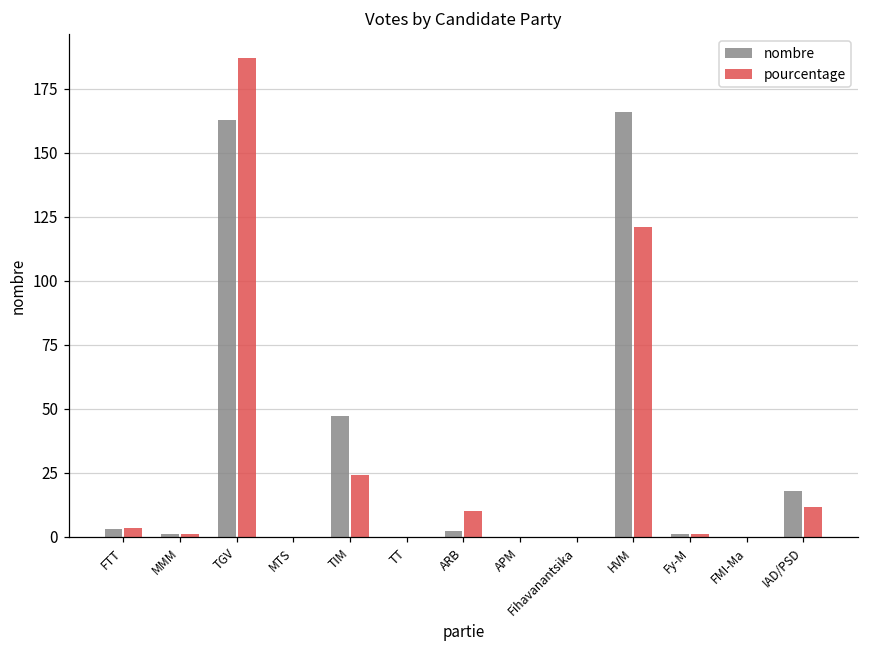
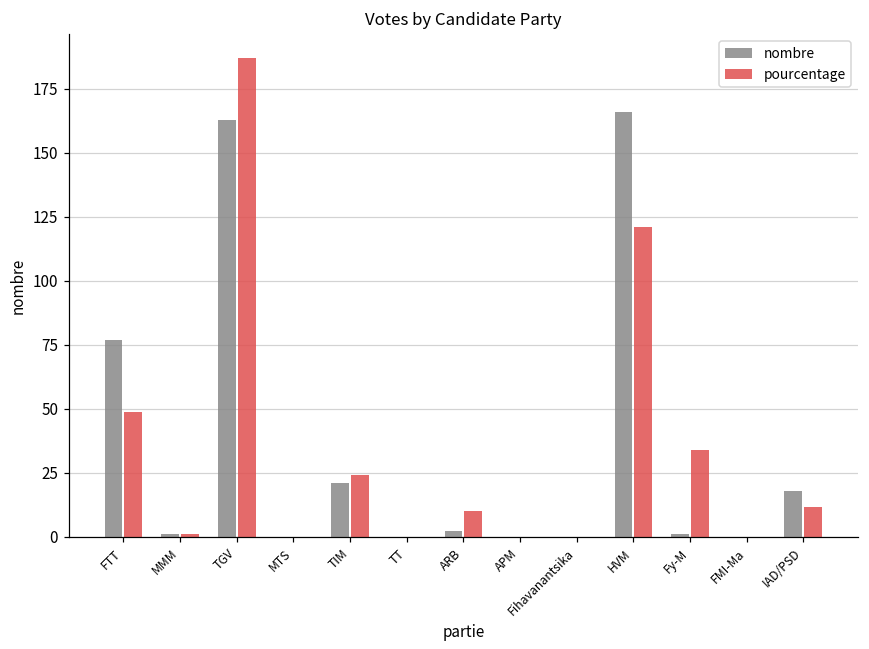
  {
    "nombre": {
-     "FTT": 3,
+     "FTT": 77,
      "TGV": 163,
      "MTS": 0,
-     "TIM": 47,
+     "TIM": 21,
      "TT": 0,
      "ARB": 2,
      "APM": 0,
      "Fihavanantsika": 0,
      "HVM": 166,
      "FMI-Ma": 0,
      "IAD/PSD": 18
    },
    "pourcentage": {
-     "FTT": 3,
+     "FTT": 49,
      "MMM": 1,
      "TGV": 187,
      "MTS": 0,
      "TIM": 24,
      "TT": 0,
      "ARB": 10,
      "APM": 0,
      "Fihavanantsika": 0,
      "HVM": 121,
-     "Fy-M": 1,
+     "Fy-M": 34,
      "FMI-Ma": 0,
      "IAD/PSD": 11
    }
  }
